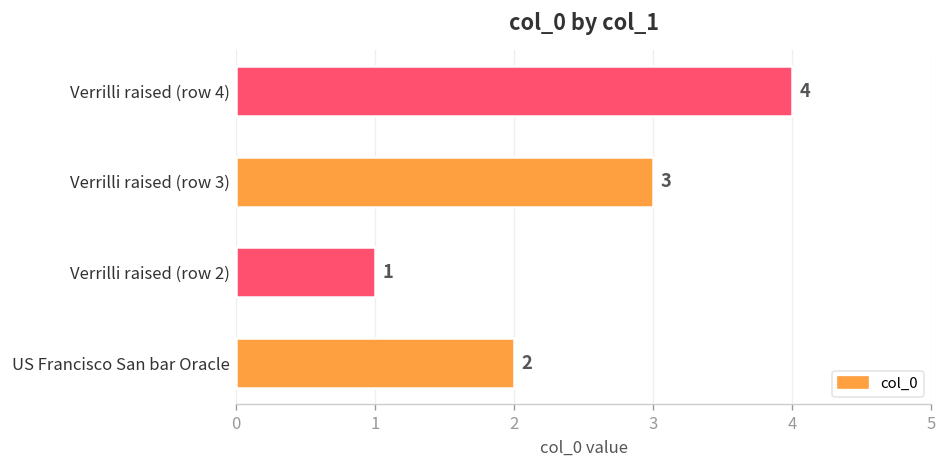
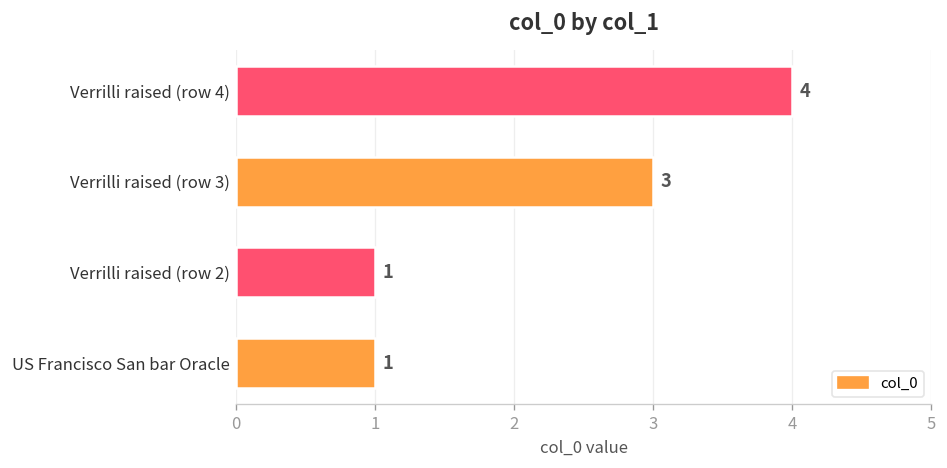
  {
    "Verrilli raised (row 4)": 4,
    "Verrilli raised (row 3)": 3,
    "Verrilli raised (row 2)": 1,
-   "US Francisco San bar Oracle": 2
+   "US Francisco San bar Oracle": 1
  }
